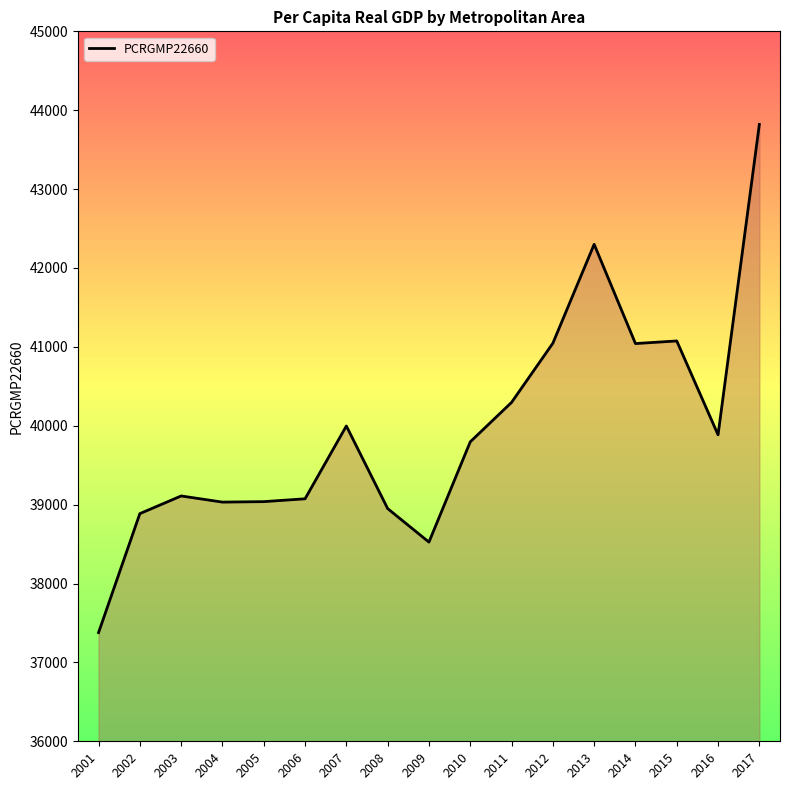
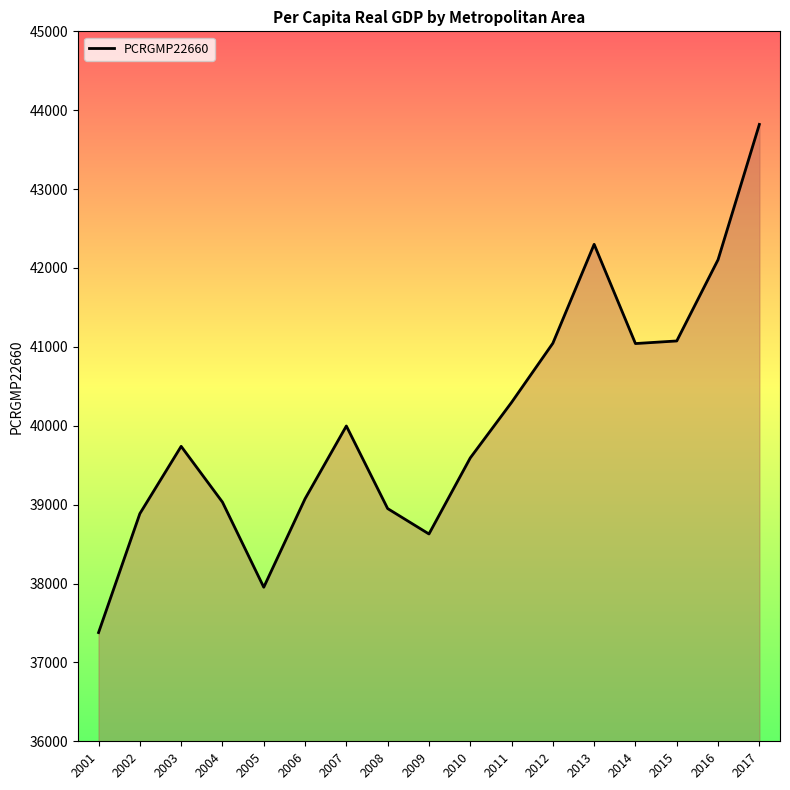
  {
    "2001": 37400,
    "2002": 38900,
-   "2003": 39100,
+   "2003": 39700,
    "2004": 39000,
-   "2005": 39000,
+   "2005": 38000,
    "2006": 39100,
    "2007": 40000,
    "2008": 39000,
-   "2009": 38500,
-   "2010": 39800,
+   "2009": 38600,
+   "2010": 39600,
    "2011": 40300,
    "2012": 41000,
    "2013": 42300,
    "2014": 41000,
    "2015": 41100,
-   "2016": 39900,
+   "2016": 42100,
    "2017": 43800
  }
